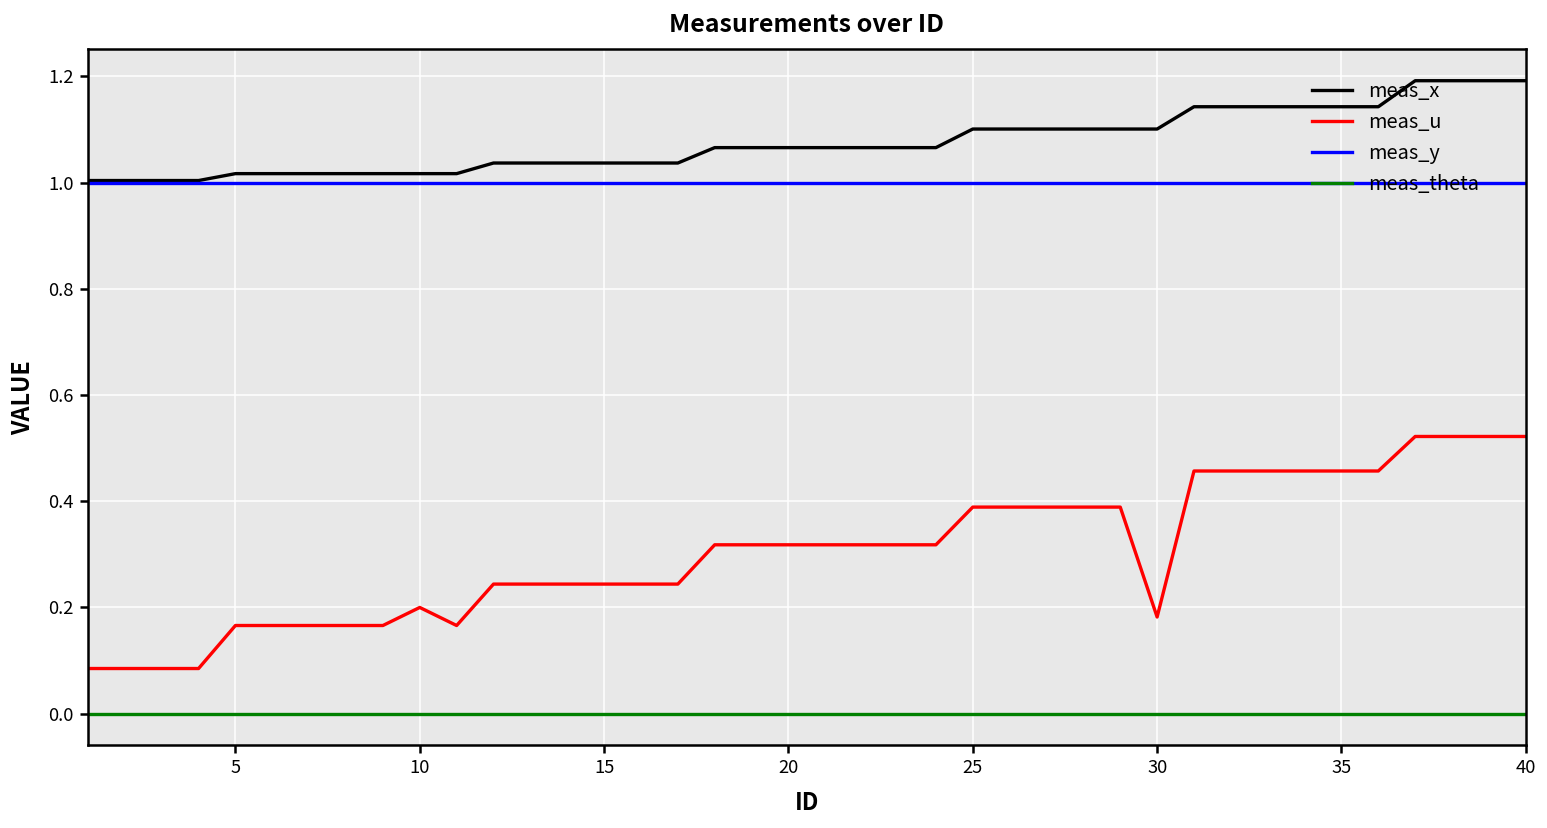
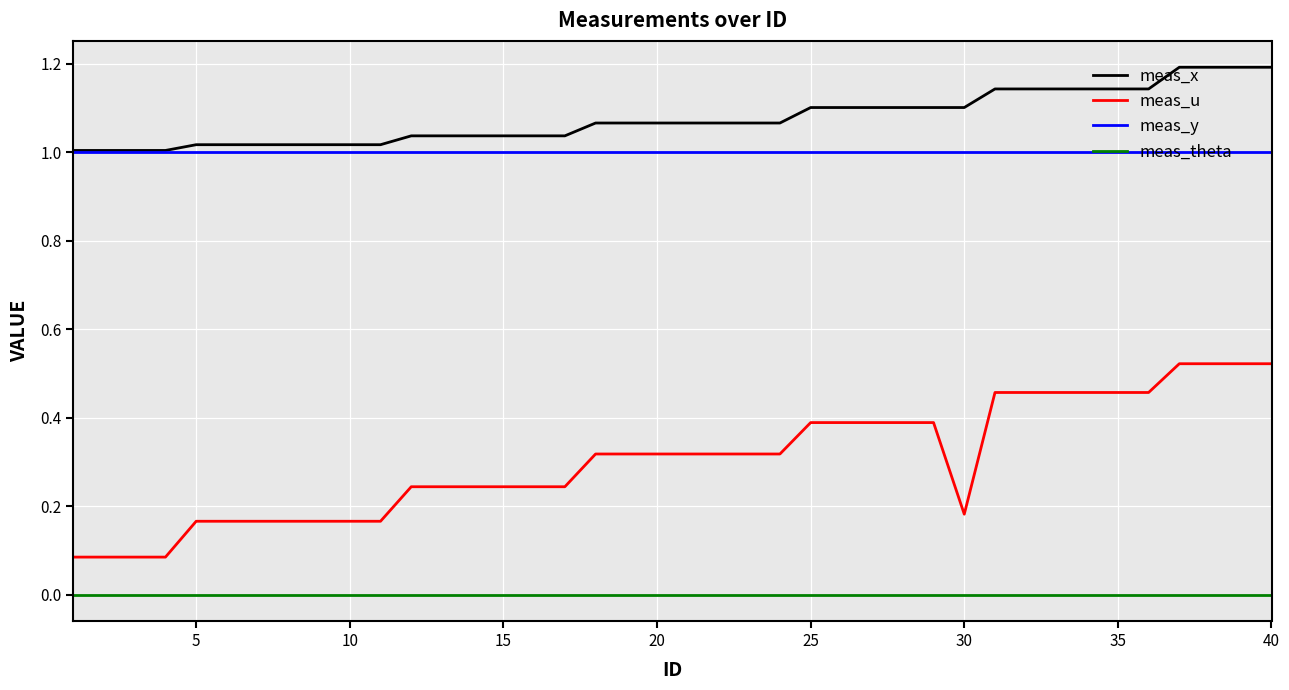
  {
    "meas_x": {
      "5": 1.02,
      "10": 1.02,
      "15": 1.04,
      "20": 1.07,
      "25": 1.10,
      "30": 1.10,
      "35": 1.14,
      "40": 1.19
    },
    "meas_u": {
      "5": 0.17,
-     "10": 0.20,
+     "10": 0.17,
      "15": 0.24,
      "20": 0.32,
      "25": 0.39,
      "30": 0.18,
      "35": 0.46,
      "40": 0.52
    },
    "meas_y": {
      "5": 1.00,
      "10": 1.00,
      "15": 1.00,
      "20": 1.00,
      "25": 1.00,
      "30": 1.00,
      "35": 1.00,
      "40": 1.00
    },
    "meas_theta": {
      "5": 0.00,
      "10": 0.00,
      "15": 0.00,
      "20": 0.00,
      "25": 0.00,
      "30": 0.00,
      "35": 0.00,
      "40": 0.00
    }
  }
